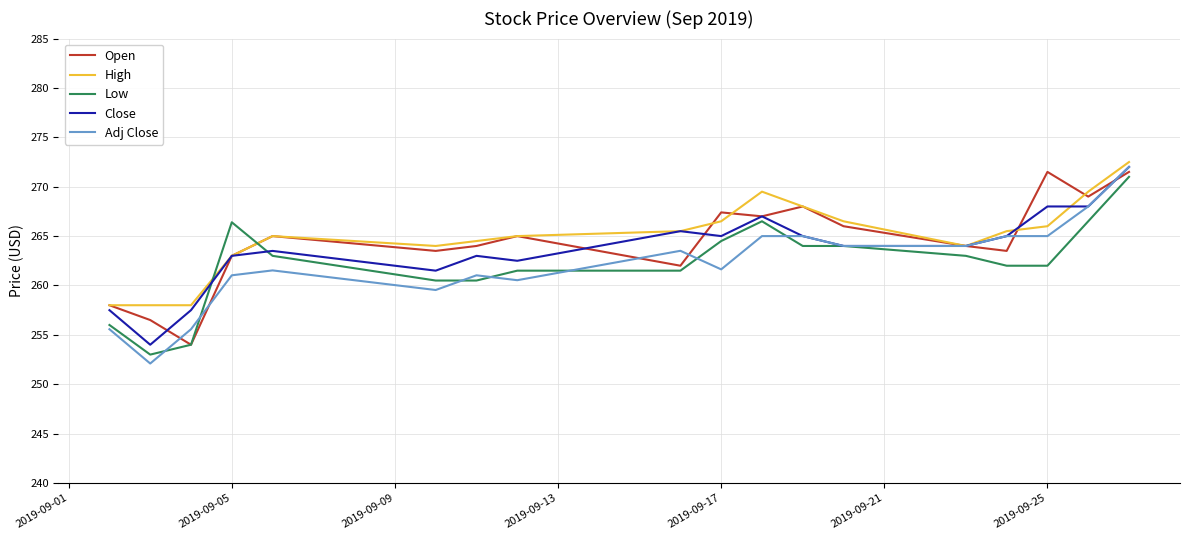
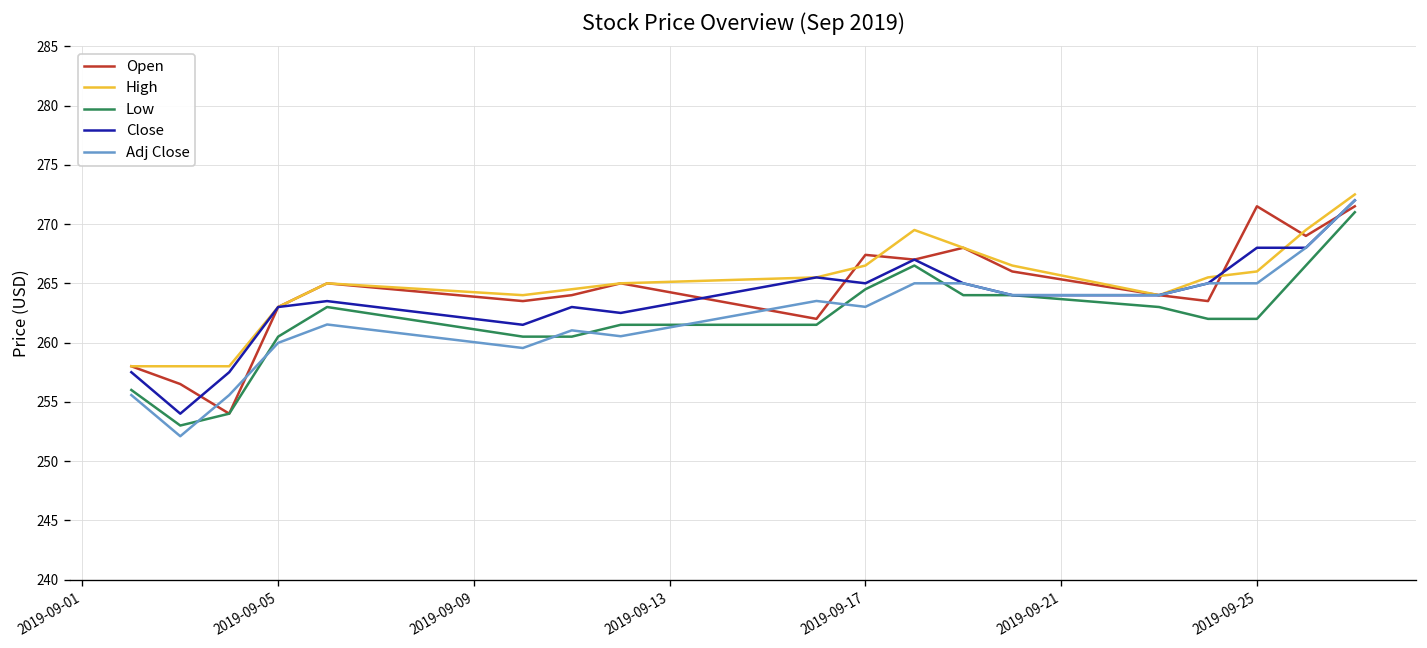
  {
    "Open": {
      "2019-09-17": 267,
      "2019-09-25": 272
    },
    "High": {
      "2019-09-17": 267,
      "2019-09-25": 266
    },
    "Low": {
-     "2019-09-05": 266,
+     "2019-09-05": 261,
      "2019-09-17": 265,
      "2019-09-25": 262
    },
    "Close": {
      "2019-09-17": 265,
      "2019-09-25": 268
    },
    "Adj Close": {
-     "2019-09-05": 261,
-     "2019-09-17": 262,
+     "2019-09-05": 260,
+     "2019-09-17": 263,
      "2019-09-25": 265
    }
  }
